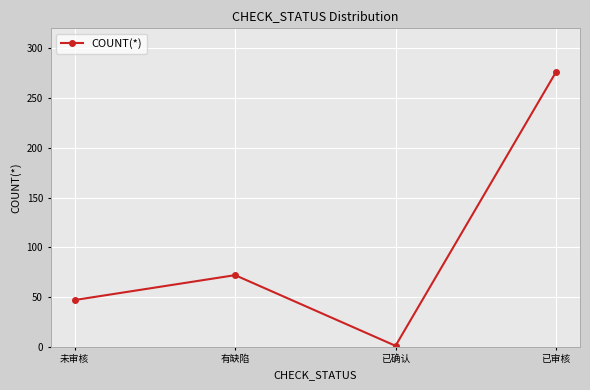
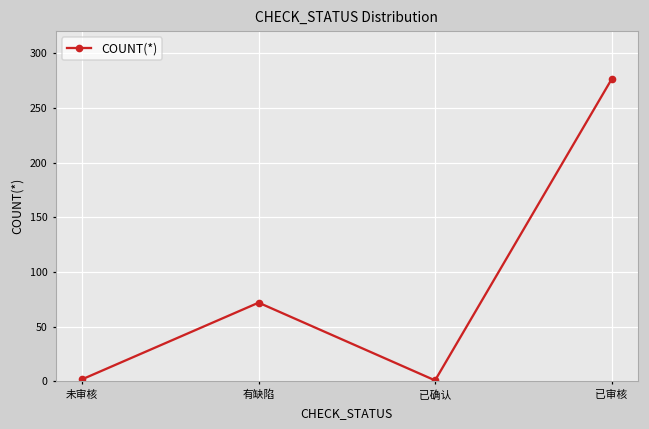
  {
-   "未审核": 50,
+   "未审核": 0,
    "有缺陷": 70,
    "已确认": 0,
    "已审核": 280
  }
